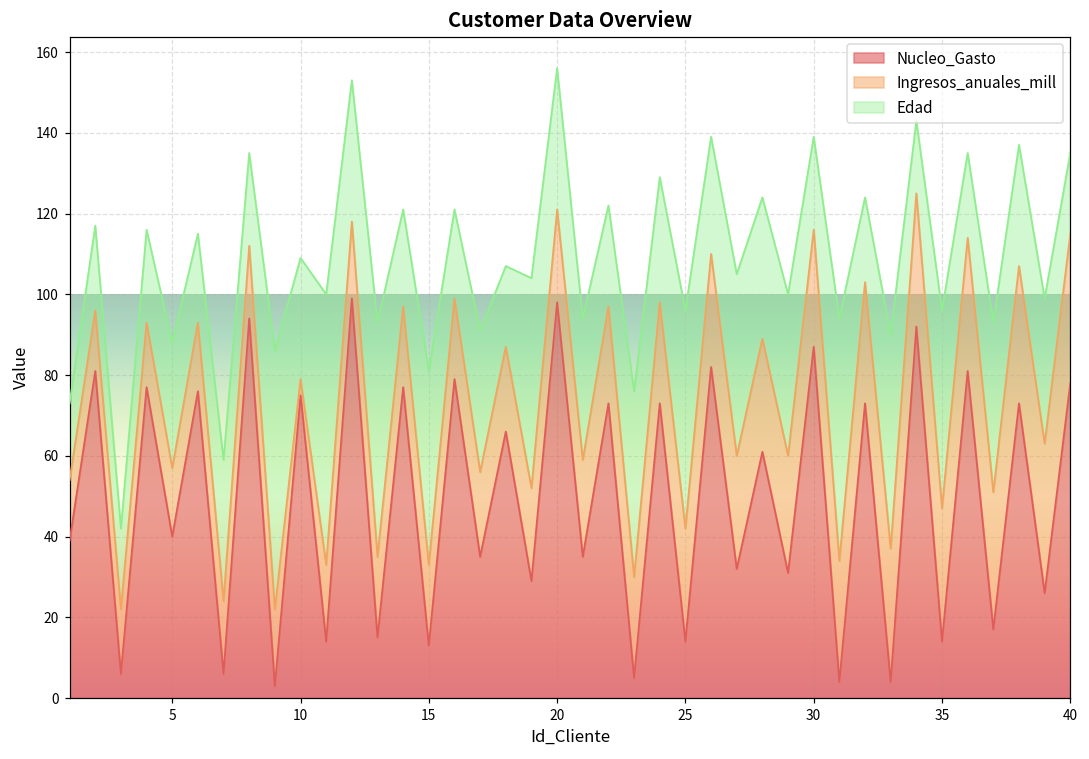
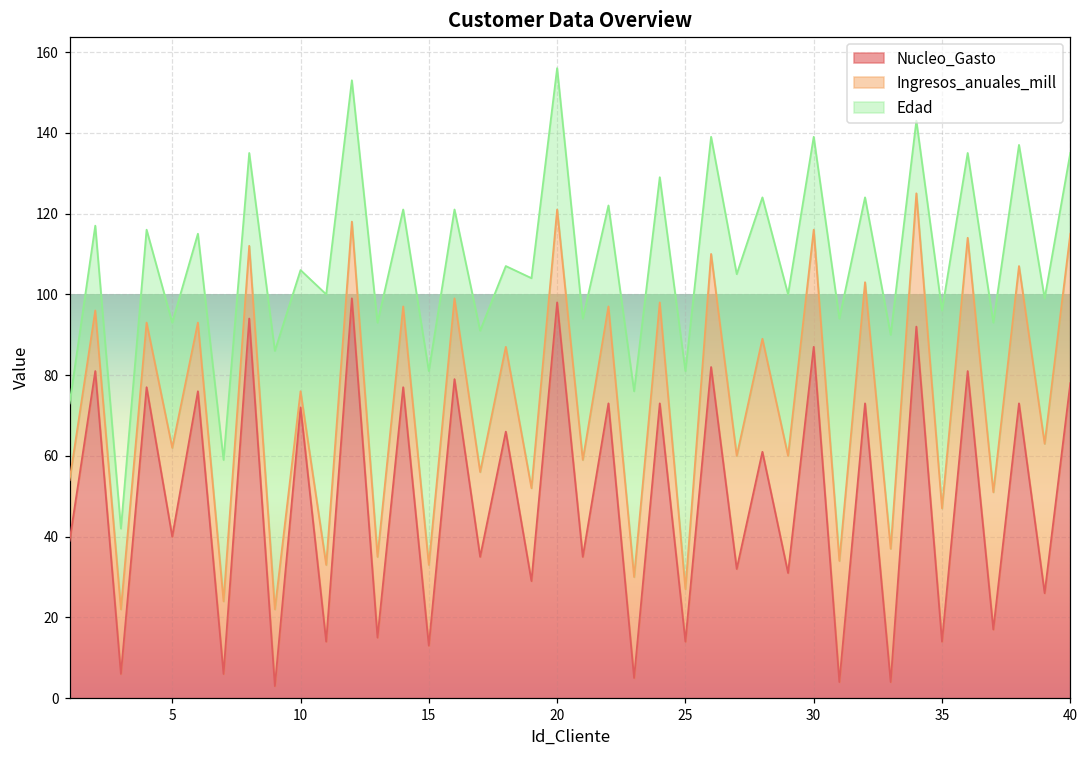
  {
    "Nucleo_Gasto": {
      "5": 40,
-     "10": 75,
+     "10": 72,
      "15": 13,
      "20": 98,
      "25": 14,
      "30": 87,
      "35": 14,
      "40": 78
    },
    "Ingresos_anuales_mill": {
-     "5": 17,
+     "5": 22,
      "10": 4,
      "15": 20,
      "20": 23,
-     "25": 28,
+     "25": 13,
      "30": 29,
      "35": 33,
      "40": 37
    },
    "Edad": {
      "5": 31,
      "10": 30,
      "15": 48,
      "20": 35,
      "25": 54,
      "30": 23,
      "35": 49,
      "40": 20
    }
  }
